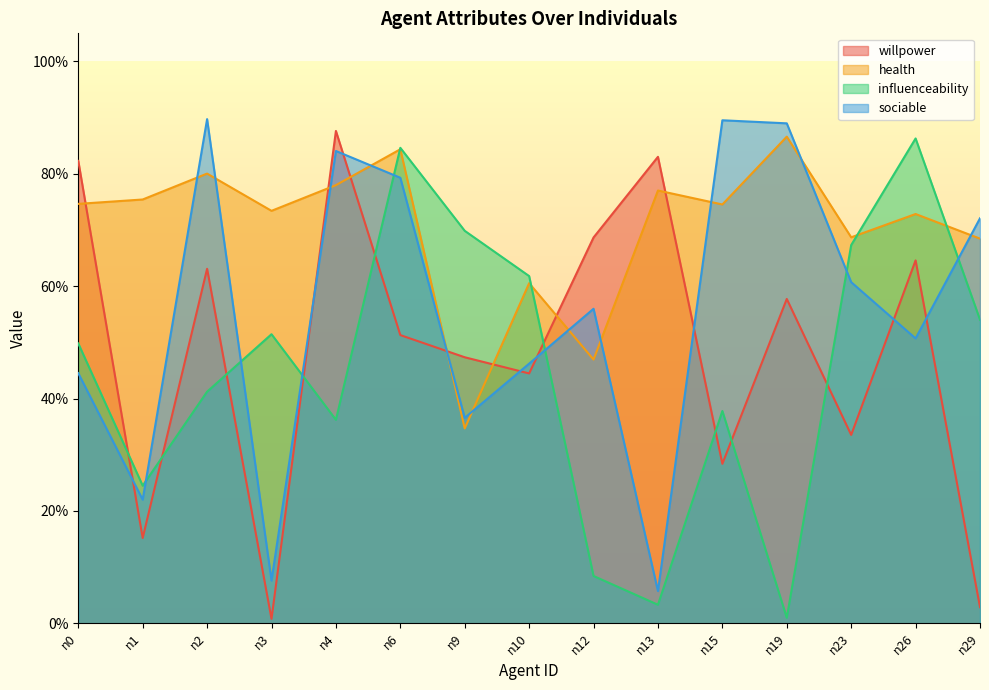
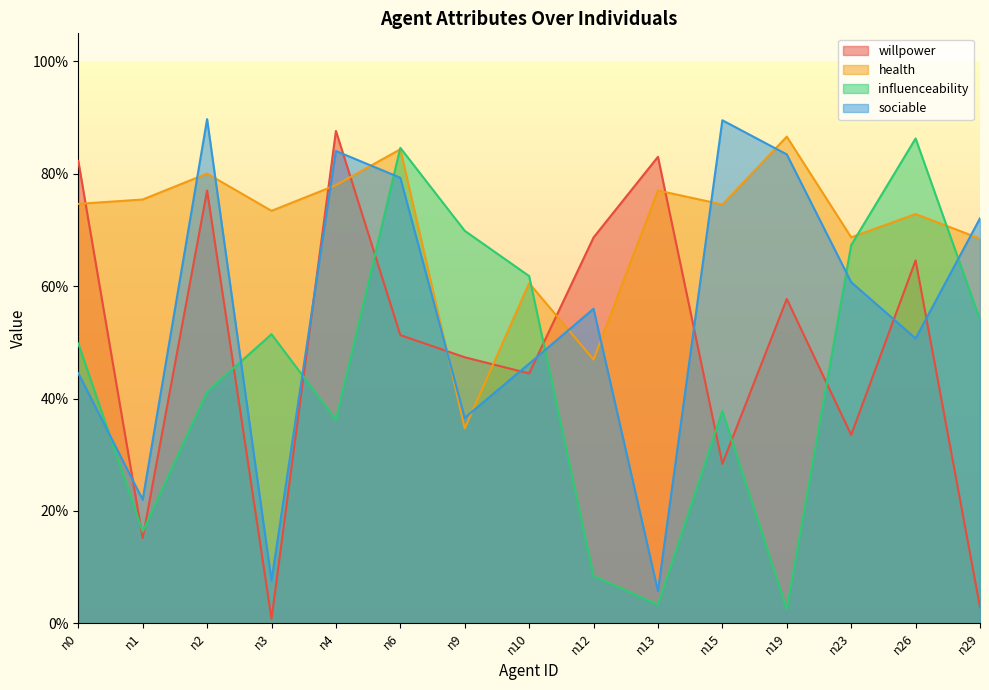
  {
    "willpower": {
      "n0": "82%",
      "n1": "15%",
-     "n2": "63%",
+     "n2": "77%",
      "n3": "1%",
      "n4": "88%",
      "n6": "51%",
      "n9": "47%",
      "n10": "44%",
      "n12": "69%",
      "n13": "83%",
      "n15": "28%",
      "n19": "58%",
      "n23": "34%",
      "n26": "65%",
      "n29": "3%"
    },
    "health": {
      "n0": "75%",
      "n1": "75%",
      "n2": "80%",
      "n3": "73%",
      "n4": "78%",
      "n9": "35%",
      "n10": "61%",
      "n12": "47%",
      "n13": "77%",
      "n15": "75%",
      "n19": "87%",
      "n23": "69%",
      "n26": "73%",
      "n29": "68%"
    },
    "influenceability": {
      "n0": "50%",
-     "n1": "24%",
+     "n1": "16%",
      "n2": "41%",
      "n3": "51%",
      "n4": "36%",
      "n9": "70%",
      "n10": "62%",
      "n12": "8%",
      "n13": "3%",
      "n15": "38%",
-     "n19": "1%",
+     "n19": "3%",
      "n23": "67%",
      "n26": "86%",
      "n29": "54%"
    },
    "sociable": {
      "n0": "45%",
      "n1": "22%",
      "n2": "90%",
      "n3": "8%",
      "n4": "84%",
      "n6": "79%",
      "n9": "37%",
      "n10": "46%",
      "n12": "56%",
      "n13": "6%",
      "n15": "90%",
-     "n19": "89%",
+     "n19": "83%",
      "n23": "61%",
      "n26": "51%",
      "n29": "72%"
    }
  }
